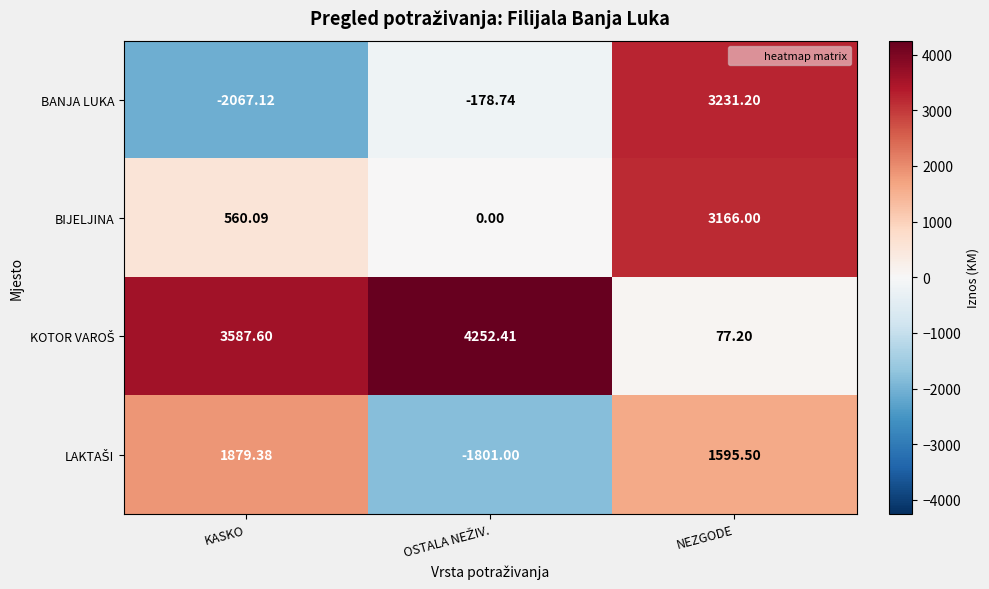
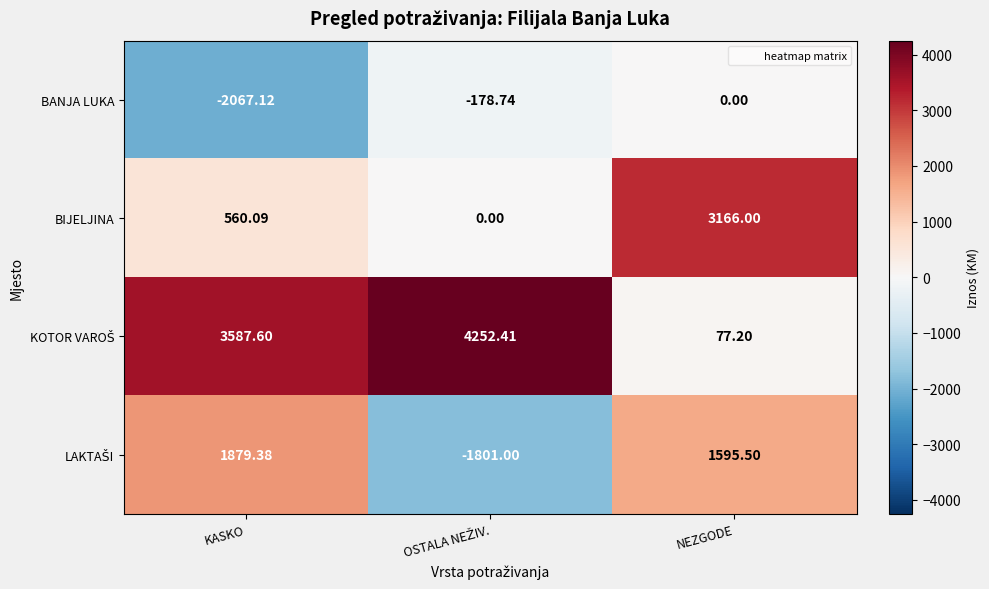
  {
    "BANJA LUKA": {
      "KASKO": -2067.12,
      "OSTALA NEŽIV.": -178.74,
-     "NEZGODE": 3231.20
+     "NEZGODE": 0.00
    },
    "BIJELJINA": {
      "KASKO": 560.09,
      "OSTALA NEŽIV.": 0.00,
      "NEZGODE": 3166.00
    },
    "KOTOR VAROŠ": {
      "KASKO": 3587.60,
      "OSTALA NEŽIV.": 4252.41,
      "NEZGODE": 77.20
    },
    "LAKTAŠI": {
      "KASKO": 1879.38,
      "OSTALA NEŽIV.": -1801.00,
      "NEZGODE": 1595.50
    }
  }
